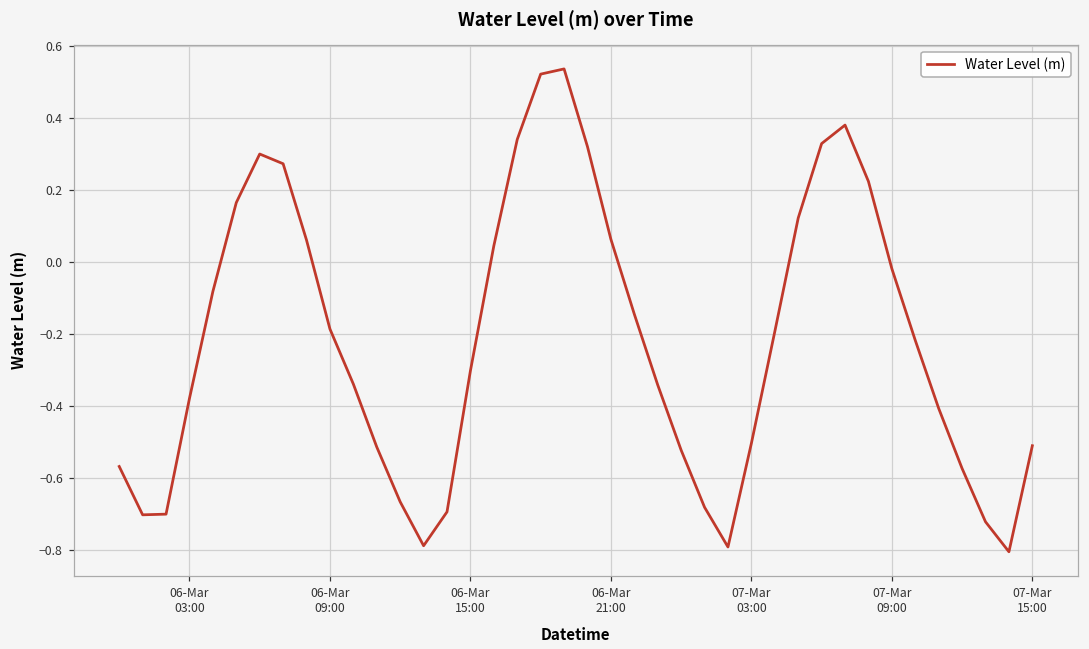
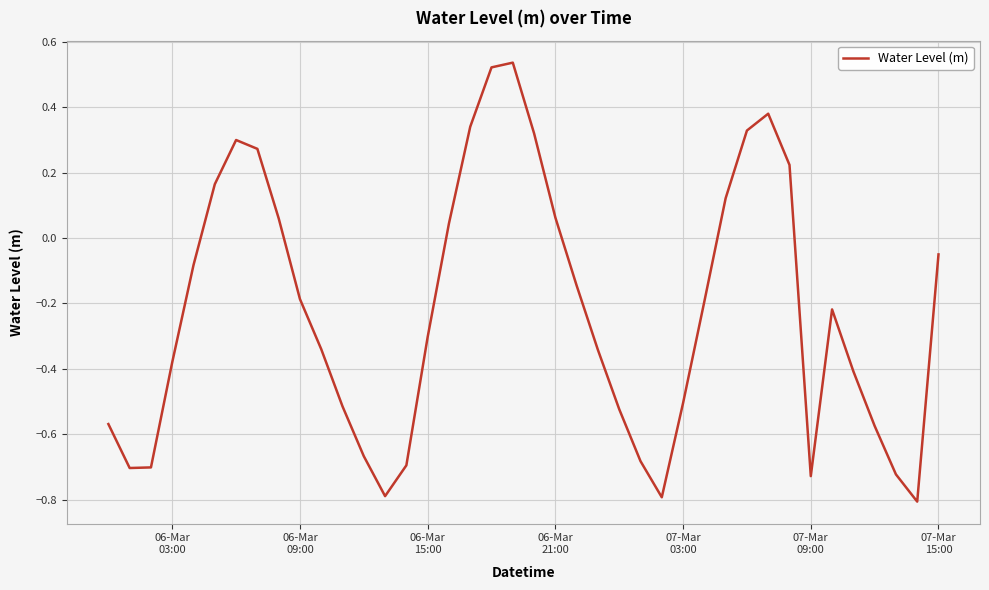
  {
    "06-Mar 03:00": -0.38,
    "06-Mar 09:00": -0.19,
    "06-Mar 15:00": -0.30,
    "06-Mar 21:00": 0.06,
    "07-Mar 03:00": -0.50,
-   "07-Mar 09:00": -0.02,
-   "07-Mar 15:00": -0.51
+   "07-Mar 09:00": -0.73,
+   "07-Mar 15:00": -0.05
  }
